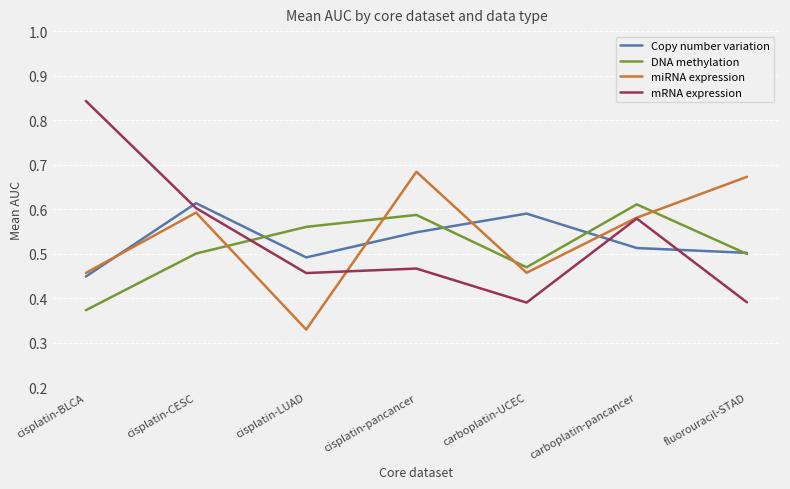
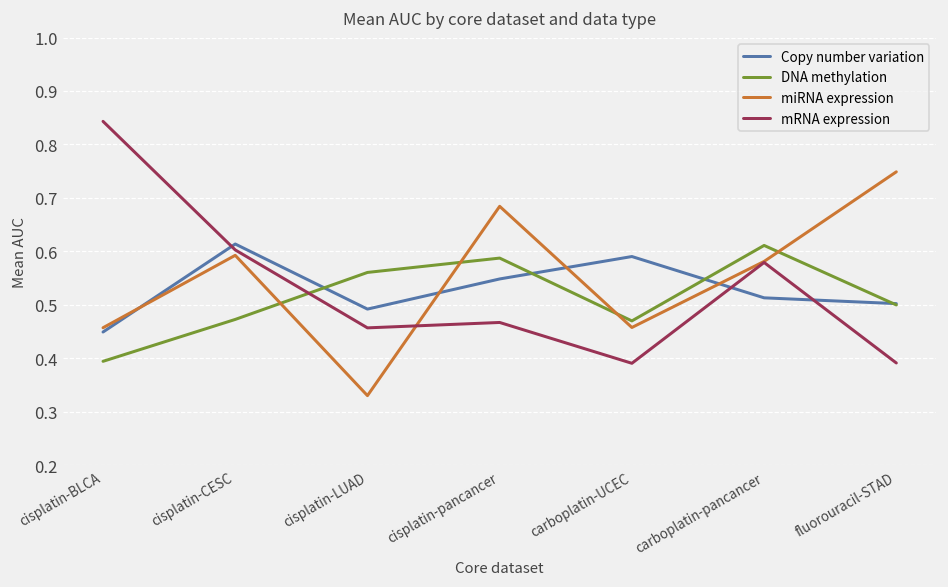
  {
    "Copy number variation": {
      "cisplatin-BLCA": 0.45,
      "cisplatin-CESC": 0.61,
      "cisplatin-LUAD": 0.49,
      "cisplatin-pancancer": 0.55,
      "carboplatin-UCEC": 0.59,
      "carboplatin-pancancer": 0.51
    },
    "DNA methylation": {
-     "cisplatin-BLCA": 0.37,
-     "cisplatin-CESC": 0.50,
+     "cisplatin-BLCA": 0.39,
+     "cisplatin-CESC": 0.47,
      "cisplatin-LUAD": 0.56,
      "cisplatin-pancancer": 0.59,
      "carboplatin-UCEC": 0.47,
      "carboplatin-pancancer": 0.61
    },
    "miRNA expression": {
      "cisplatin-BLCA": 0.46,
      "cisplatin-CESC": 0.59,
      "cisplatin-LUAD": 0.33,
      "cisplatin-pancancer": 0.68,
      "carboplatin-UCEC": 0.46,
-     "fluorouracil-STAD": 0.67
+     "fluorouracil-STAD": 0.75
    },
    "mRNA expression": {
      "cisplatin-BLCA": 0.84,
      "cisplatin-CESC": 0.60,
      "cisplatin-LUAD": 0.46,
      "cisplatin-pancancer": 0.47,
      "carboplatin-UCEC": 0.39,
      "fluorouracil-STAD": 0.39
    }
  }
